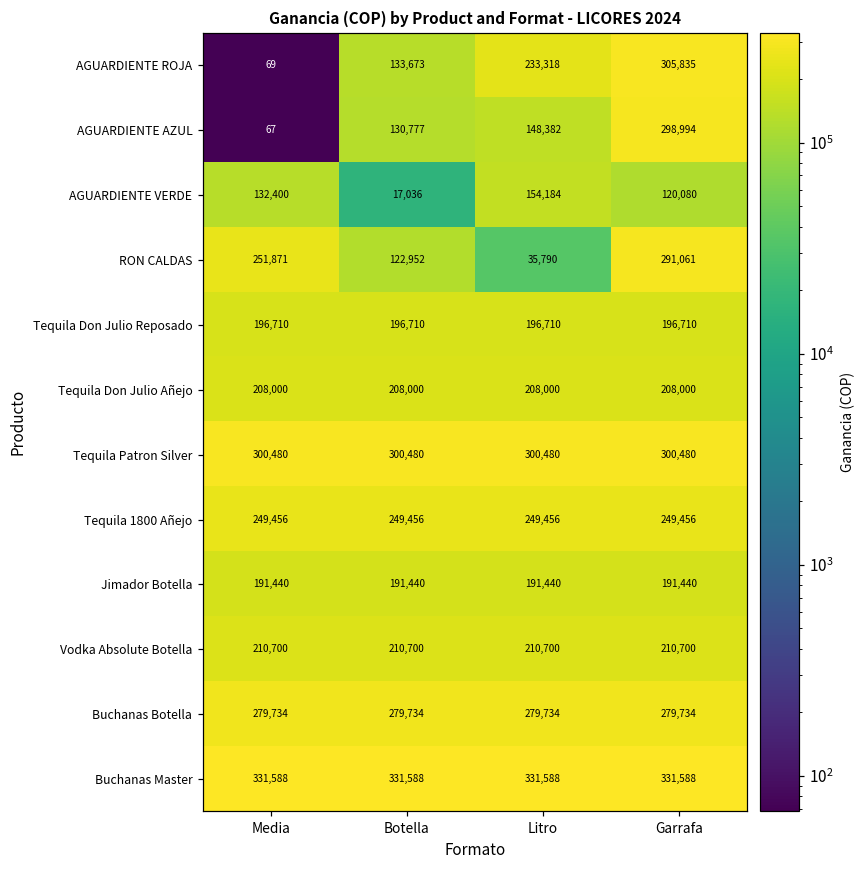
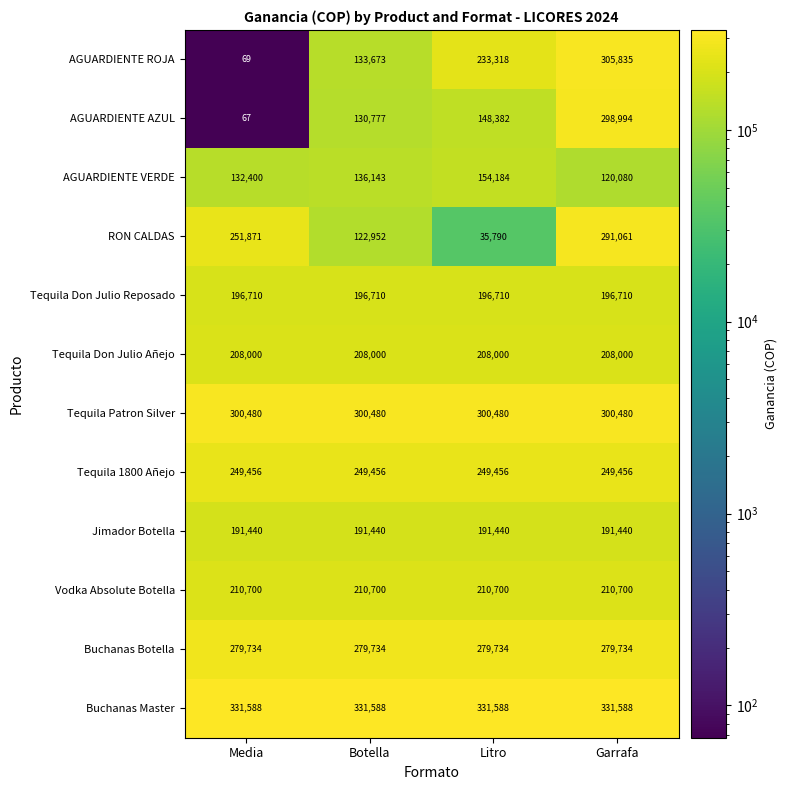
  {
    "AGUARDIENTE ROJA": {
      "Media": "69",
      "Botella": "133,673",
      "Litro": "233,318",
      "Garrafa": "305,835"
    },
    "AGUARDIENTE AZUL": {
      "Media": "67",
      "Botella": "130,777",
      "Litro": "148,382",
      "Garrafa": "298,994"
    },
    "AGUARDIENTE VERDE": {
      "Media": "132,400",
-     "Botella": "17,036",
+     "Botella": "136,143",
      "Litro": "154,184",
      "Garrafa": "120,080"
    },
    "RON CALDAS": {
      "Media": "251,871",
      "Botella": "122,952",
      "Litro": "35,790",
      "Garrafa": "291,061"
    },
    "Tequila Don Julio Reposado": {
      "Media": "196,710",
      "Botella": "196,710",
      "Litro": "196,710",
      "Garrafa": "196,710"
    },
    "Tequila Don Julio Añejo": {
      "Media": "208,000",
      "Botella": "208,000",
      "Litro": "208,000",
      "Garrafa": "208,000"
    },
    "Tequila Patron Silver": {
      "Media": "300,480",
      "Botella": "300,480",
      "Litro": "300,480",
      "Garrafa": "300,480"
    },
    "Tequila 1800 Añejo": {
      "Media": "249,456",
      "Botella": "249,456",
      "Litro": "249,456",
      "Garrafa": "249,456"
    },
    "Jimador Botella": {
      "Media": "191,440",
      "Botella": "191,440",
      "Litro": "191,440",
      "Garrafa": "191,440"
    },
    "Vodka Absolute Botella": {
      "Media": "210,700",
      "Botella": "210,700",
      "Litro": "210,700",
      "Garrafa": "210,700"
    },
    "Buchanas Botella": {
      "Media": "279,734",
      "Botella": "279,734",
      "Litro": "279,734",
      "Garrafa": "279,734"
    },
    "Buchanas Master": {
      "Media": "331,588",
      "Botella": "331,588",
      "Litro": "331,588",
      "Garrafa": "331,588"
    }
  }
